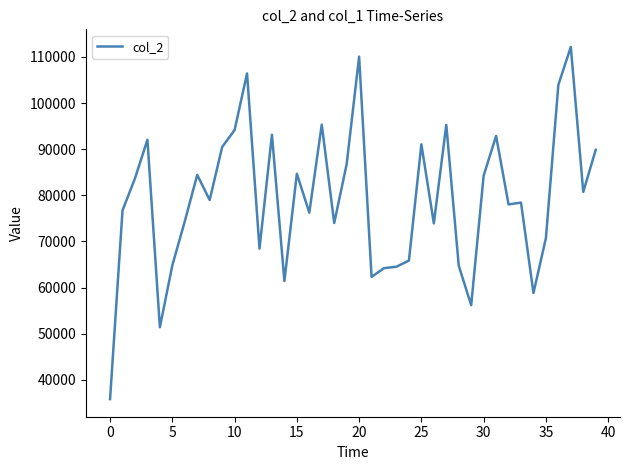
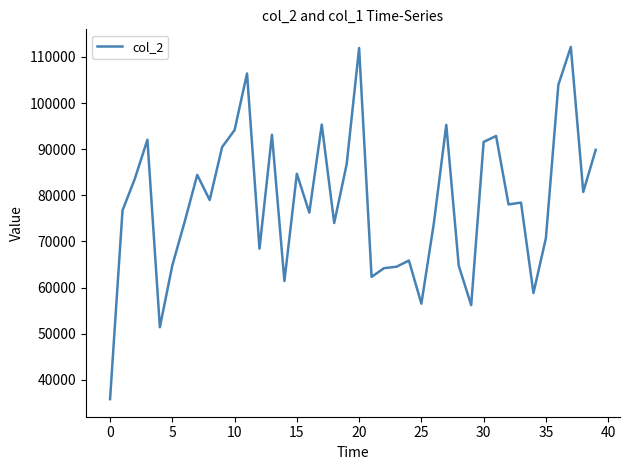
  {
    "0": 36000,
    "5": 65000,
    "10": 94000,
    "15": 85000,
-   "20": 110000,
-   "25": 91000,
-   "30": 84000,
+   "20": 112000,
+   "25": 57000,
+   "30": 92000,
    "35": 71000
  }
